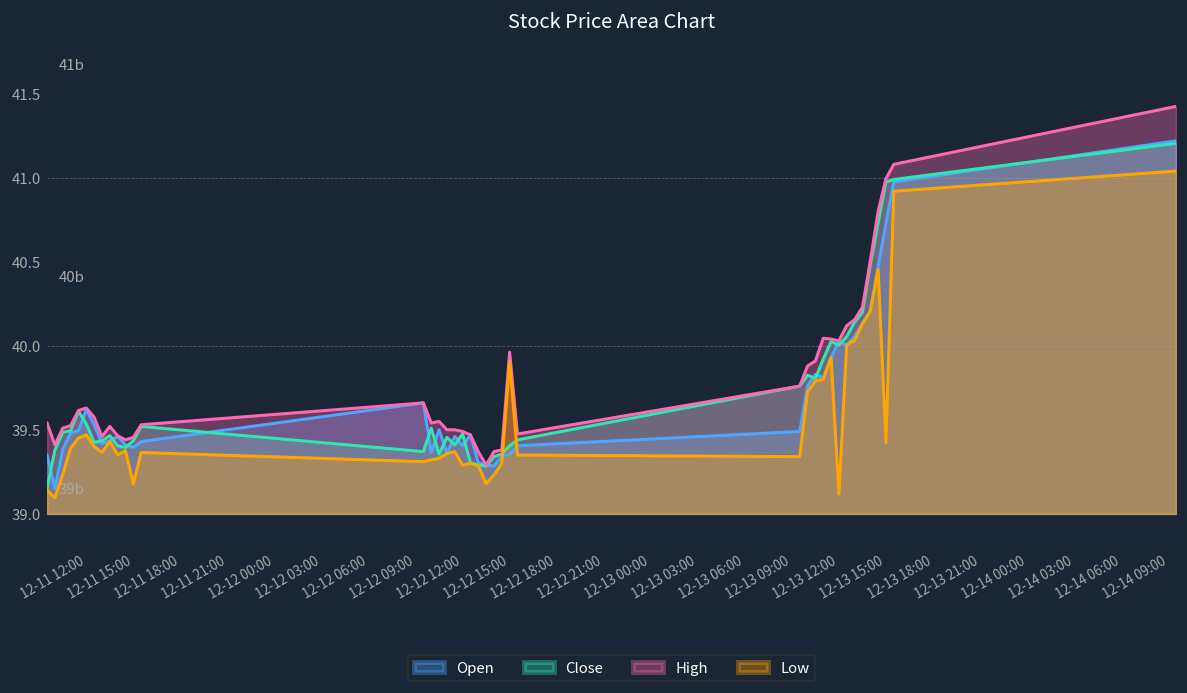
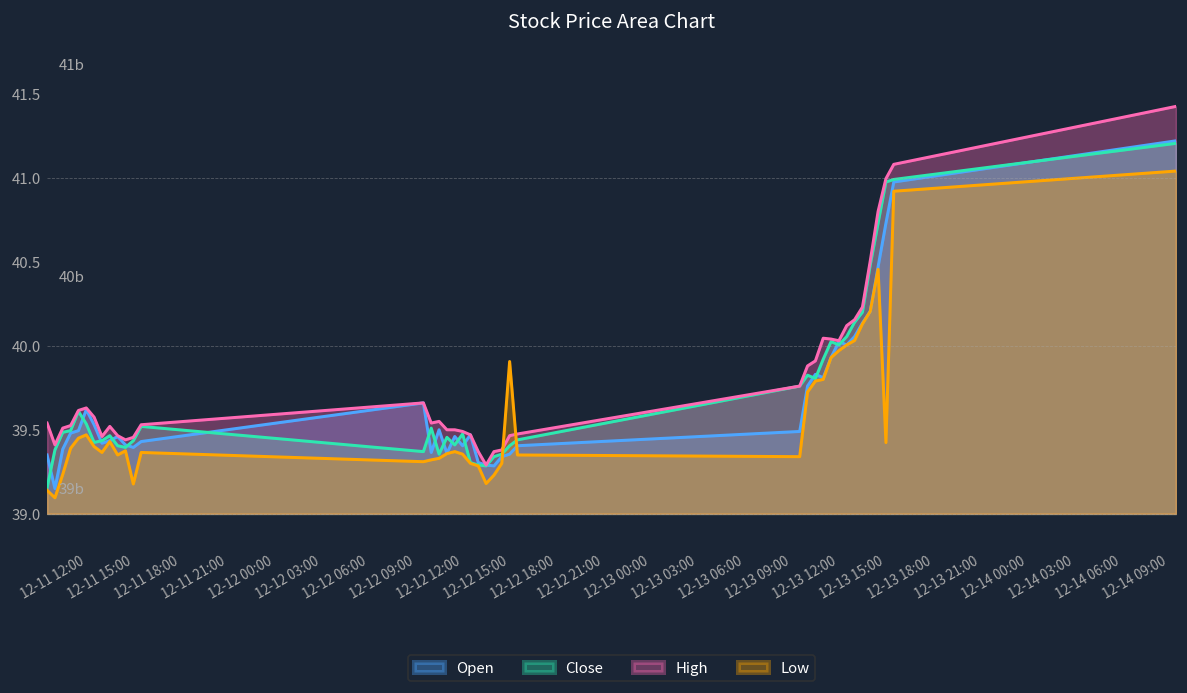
  {
    "High": {
      "12-11 15:00": 39.46,
-     "12-12 15:00": 39.96,
+     "12-12 15:00": 39.47,
      "12-13 15:00": 40.99
    },
    "Low": {
      "12-11 12:00": 39.47,
      "12-11 15:00": 39.18,
-     "12-12 12:00": 39.29,
+     "12-12 12:00": 39.35,
      "12-12 15:00": 39.91,
-     "12-13 12:00": 39.12,
+     "12-13 12:00": 39.97,
      "12-13 15:00": 39.42
    }
  }
